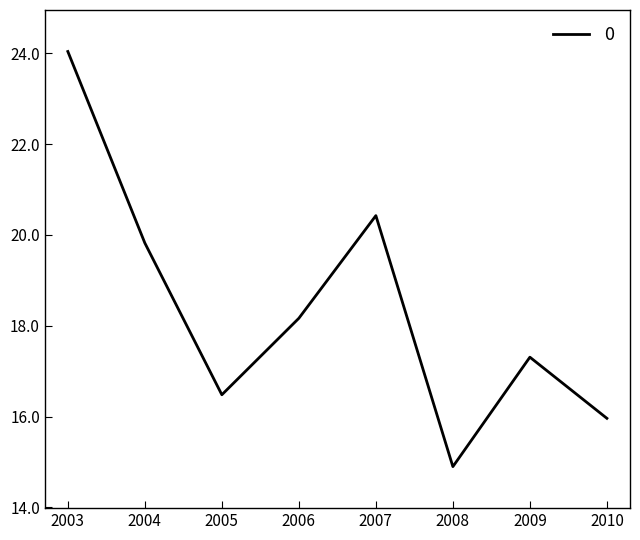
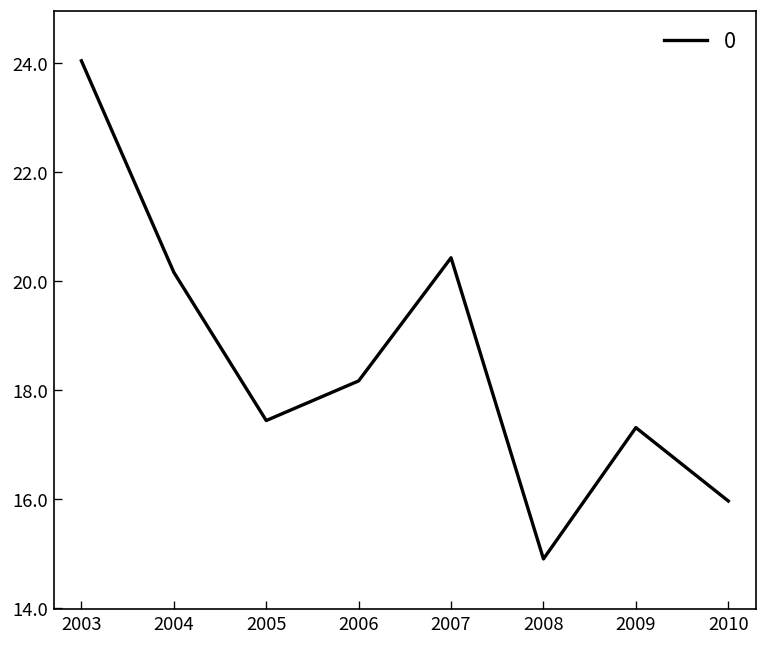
  {
    "2003": 24.0,
-   "2004": 19.8,
-   "2005": 16.5,
+   "2004": 20.2,
+   "2005": 17.4,
    "2006": 18.2,
    "2007": 20.4,
    "2008": 14.9,
    "2009": 17.3,
    "2010": 16.0
  }
